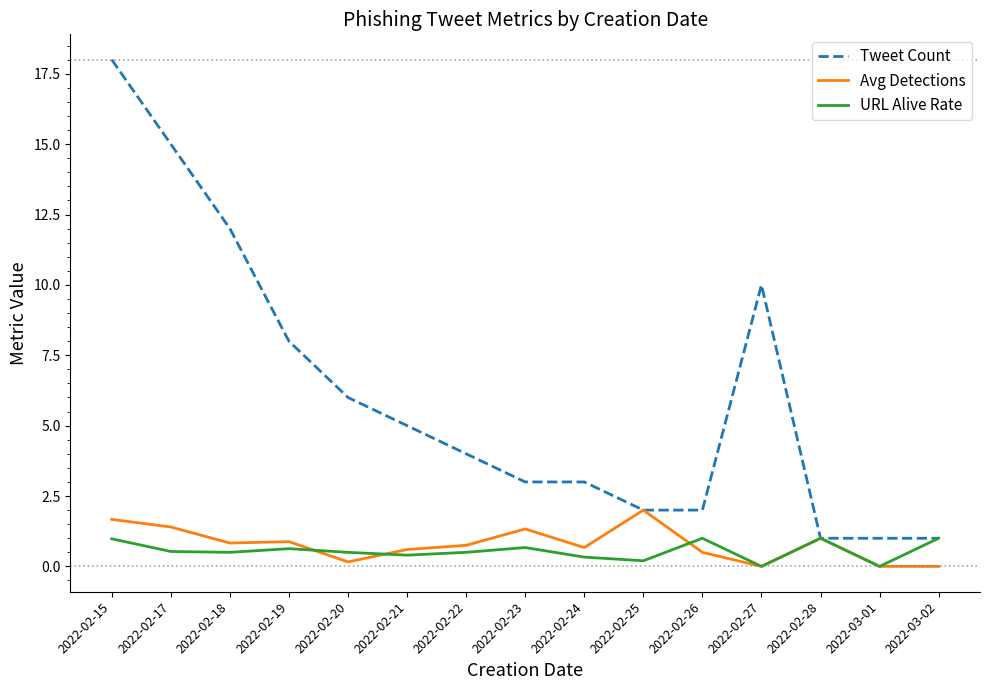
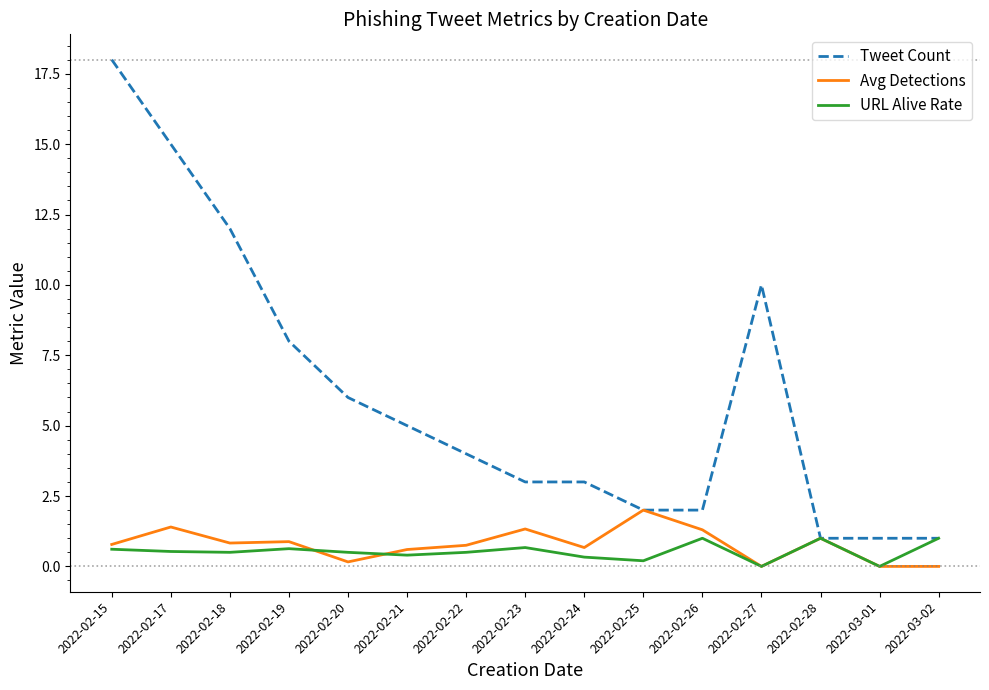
  {
    "Tweet Count": {
      "2022-02-15": 18.0,
      "2022-02-17": 15.0,
      "2022-02-18": 12.0,
      "2022-02-19": 8.0,
      "2022-02-20": 6.0,
      "2022-02-21": 5.0,
      "2022-02-22": 4.0,
      "2022-02-23": 3.0,
      "2022-02-24": 3.0,
      "2022-02-26": 2.0,
      "2022-02-27": 10.0,
      "2022-03-01": 1.0
    },
    "Avg Detections": {
-     "2022-02-15": 1.7,
+     "2022-02-15": 0.8,
      "2022-02-17": 1.4,
      "2022-02-18": 0.8,
      "2022-02-19": 0.9,
      "2022-02-20": 0.2,
      "2022-02-21": 0.6,
      "2022-02-22": 0.8,
      "2022-02-23": 1.3,
      "2022-02-24": 0.7,
-     "2022-02-26": 0.5,
+     "2022-02-26": 1.3,
      "2022-03-02": 0.0
    },
    "URL Alive Rate": {
-     "2022-02-15": 1.0,
+     "2022-02-15": 0.6,
      "2022-02-17": 0.5,
      "2022-02-18": 0.5,
      "2022-02-19": 0.6,
      "2022-02-20": 0.5,
      "2022-02-21": 0.4,
      "2022-02-22": 0.5,
      "2022-02-23": 0.7,
      "2022-02-24": 0.3,
      "2022-02-25": 0.2,
      "2022-02-26": 1.0
    }
  }
